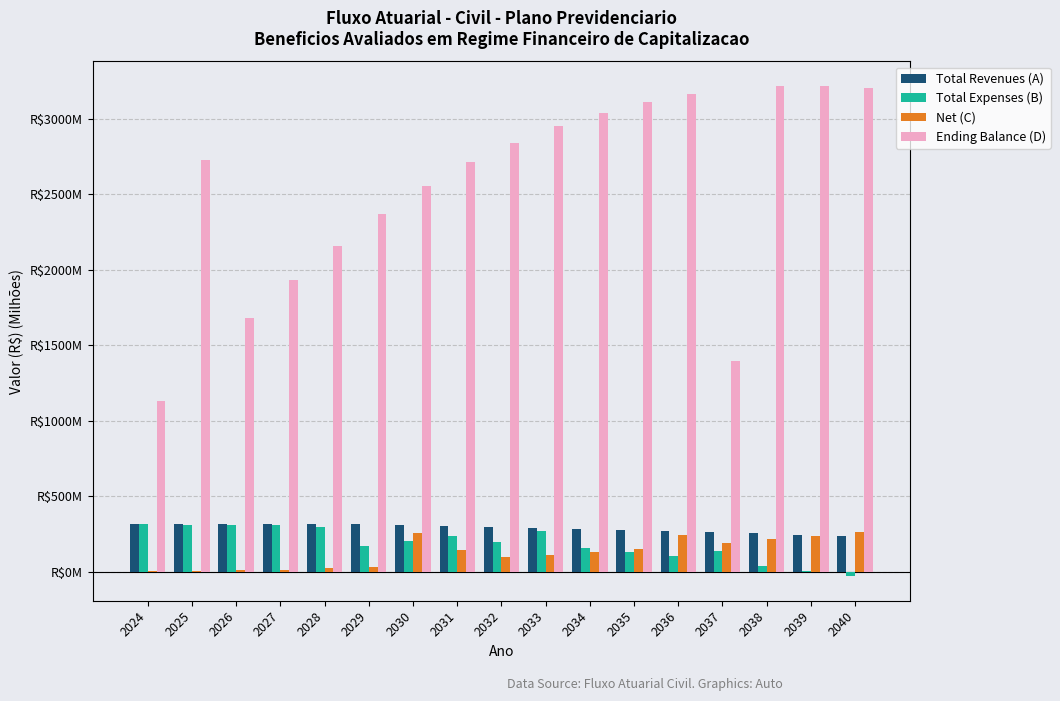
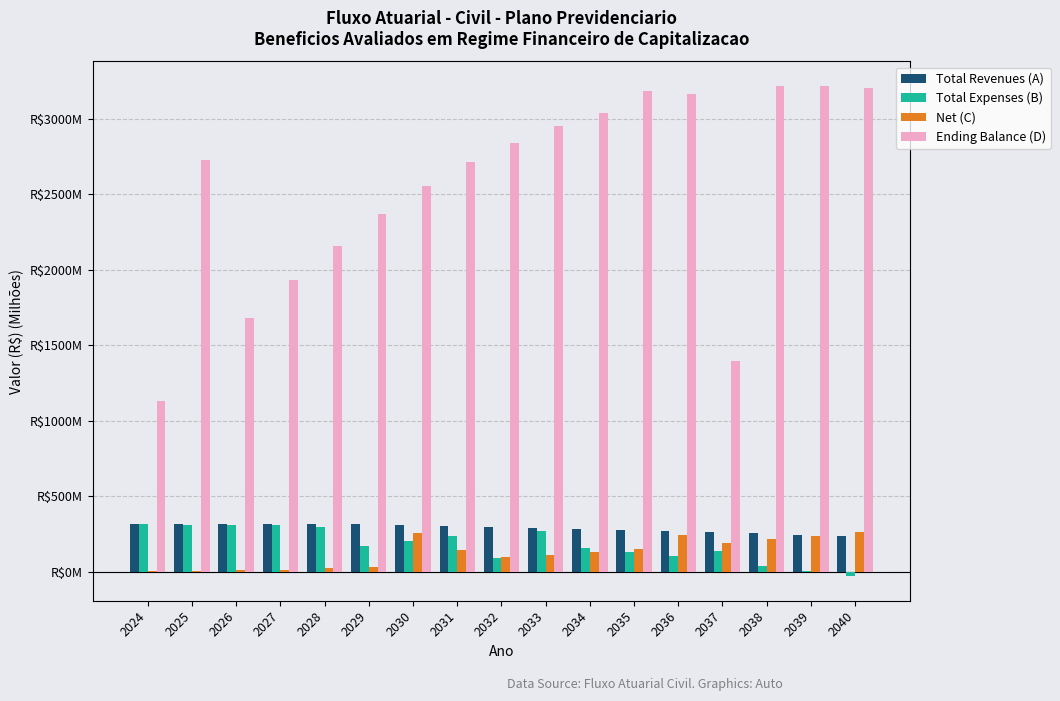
  {
    "Total Revenues (A)": {
      "2024": "R$320000000",
      "2025": "R$320000000",
      "2026": "R$320000000",
      "2027": "R$320000000",
      "2028": "R$310000000",
      "2029": "R$310000000",
      "2030": "R$310000000",
      "2031": "R$300000000",
      "2032": "R$290000000",
      "2033": "R$290000000",
      "2034": "R$280000000",
      "2035": "R$280000000",
      "2036": "R$270000000",
      "2037": "R$260000000",
      "2038": "R$250000000",
      "2039": "R$240000000",
      "2040": "R$230000000"
    },
    "Total Expenses (B)": {
      "2024": "R$310000000",
      "2025": "R$310000000",
      "2026": "R$310000000",
      "2027": "R$310000000",
      "2028": "R$290000000",
      "2029": "R$170000000",
      "2030": "R$200000000",
      "2031": "R$240000000",
-     "2032": "R$200000000",
+     "2032": "R$90000000",
      "2033": "R$270000000",
      "2034": "R$150000000",
      "2035": "R$130000000",
      "2036": "R$100000000",
      "2037": "R$140000000",
      "2038": "R$40000000",
      "2040": "R$-30000000"
    },
    "Net (C)": {
      "2028": "R$20000000",
      "2029": "R$30000000",
      "2030": "R$260000000",
      "2031": "R$140000000",
      "2032": "R$90000000",
      "2033": "R$110000000",
      "2034": "R$130000000",
      "2035": "R$150000000",
      "2036": "R$240000000",
      "2037": "R$190000000",
      "2038": "R$220000000",
      "2039": "R$240000000",
      "2040": "R$270000000"
    },
    "Ending Balance (D)": {
      "2024": "R$1130000000",
      "2025": "R$2730000000",
      "2026": "R$1680000000",
      "2027": "R$1930000000",
      "2028": "R$2160000000",
      "2029": "R$2370000000",
      "2030": "R$2560000000",
      "2031": "R$2710000000",
      "2032": "R$2840000000",
      "2033": "R$2950000000",
      "2034": "R$3040000000",
-     "2035": "R$3110000000",
+     "2035": "R$3190000000",
      "2036": "R$3160000000",
      "2037": "R$1390000000",
      "2038": "R$3220000000",
      "2039": "R$3220000000",
      "2040": "R$3200000000"
    }
  }
